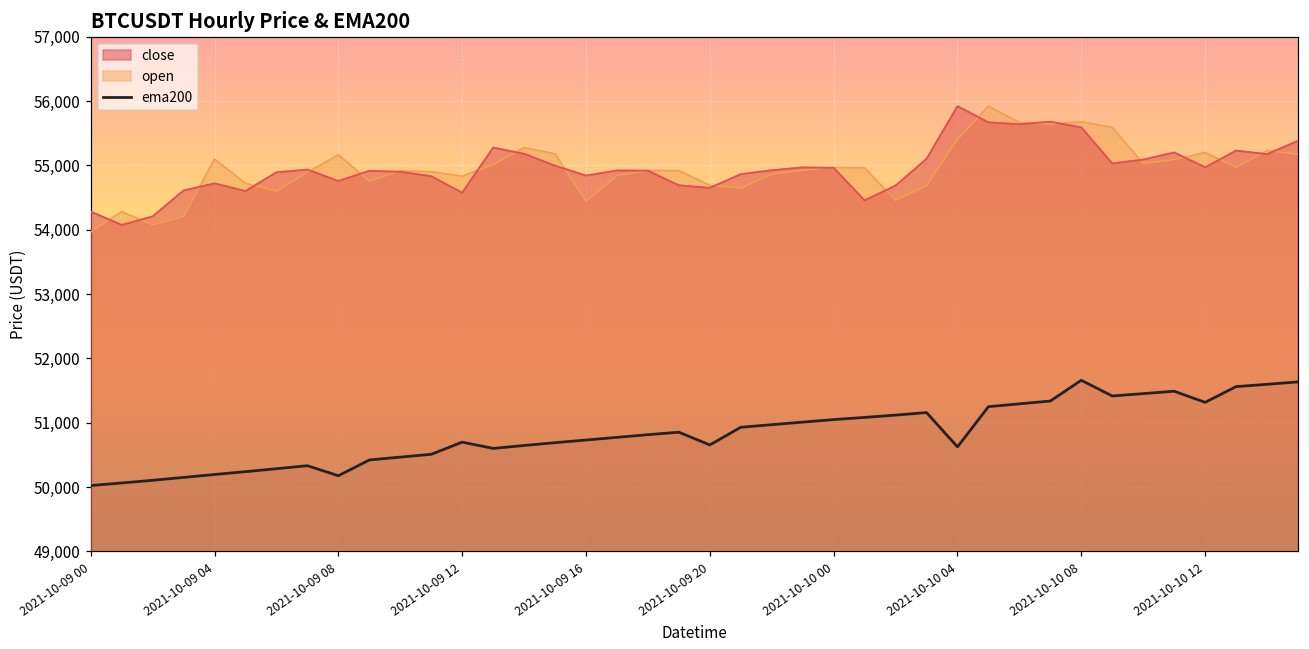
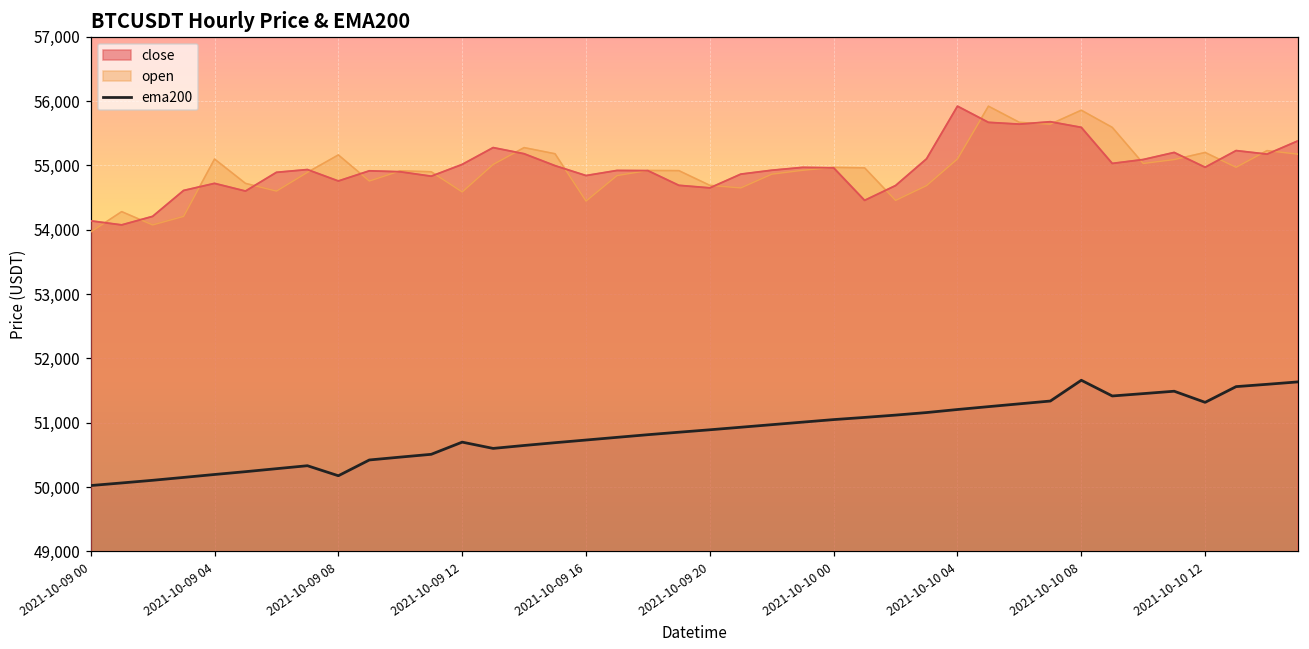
  {
    "close": {
-     "2021-10-09 00": "54,300",
+     "2021-10-09 00": "54,100",
      "2021-10-09 04": "54,700",
      "2021-10-09 08": "54,800",
-     "2021-10-09 12": "54,600",
+     "2021-10-09 12": "55,000",
      "2021-10-09 16": "54,800",
      "2021-10-10 04": "55,900",
      "2021-10-10 08": "55,600",
      "2021-10-10 12": "55,000"
    },
    "open": {
      "2021-10-09 00": "54,000",
      "2021-10-09 04": "55,100",
      "2021-10-09 08": "55,200",
-     "2021-10-09 12": "54,800",
+     "2021-10-09 12": "54,600",
      "2021-10-09 16": "54,400",
-     "2021-10-10 04": "55,400",
-     "2021-10-10 08": "55,700",
+     "2021-10-10 04": "55,100",
+     "2021-10-10 08": "55,900",
      "2021-10-10 12": "55,200"
    },
    "ema200": {
      "2021-10-09 00": "50,000",
      "2021-10-09 04": "50,200",
      "2021-10-09 08": "50,200",
      "2021-10-09 12": "50,700",
      "2021-10-09 16": "50,700",
-     "2021-10-09 20": "50,700",
+     "2021-10-09 20": "50,900",
      "2021-10-10 00": "51,000",
-     "2021-10-10 04": "50,600",
+     "2021-10-10 04": "51,200",
      "2021-10-10 08": "51,700",
      "2021-10-10 12": "51,300"
    }
  }
